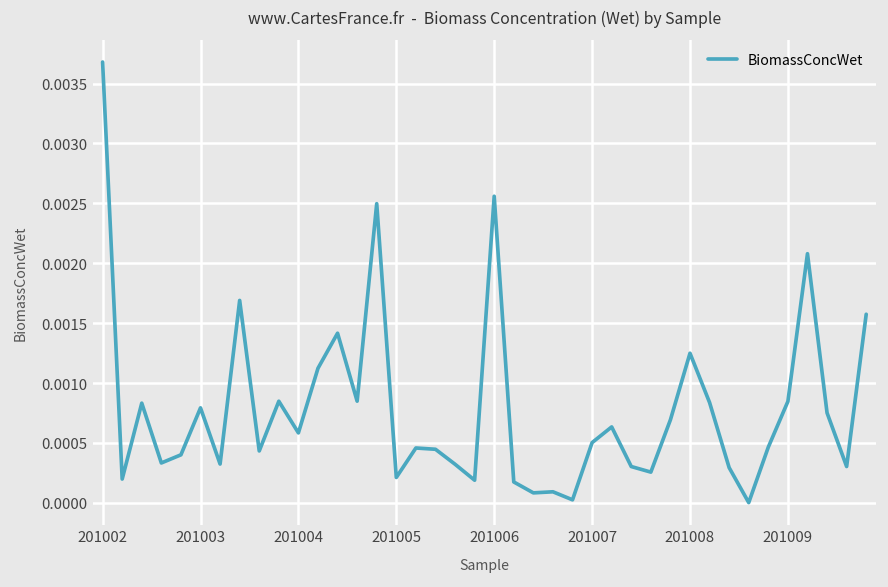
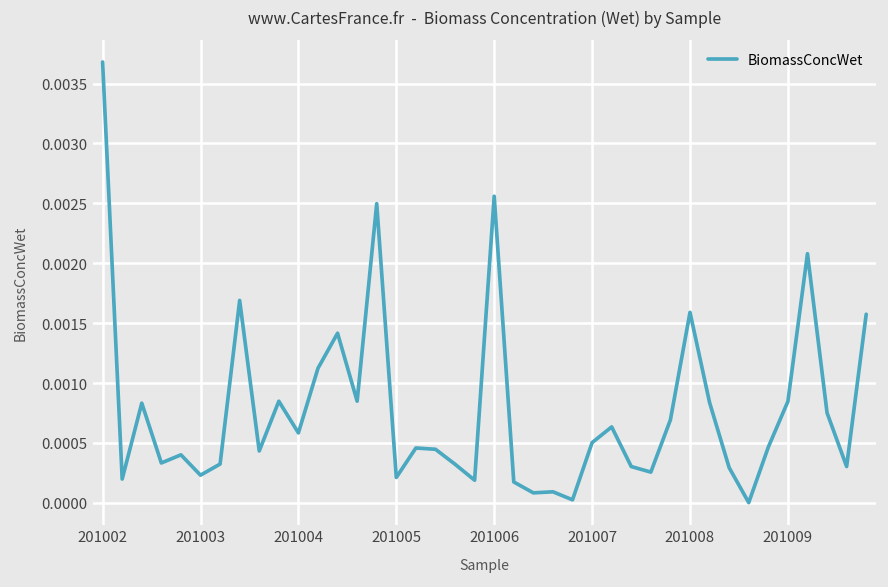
  {
    "201002": 0.0037,
-   "201003": 0.0008,
+   "201003": 0.0002,
    "201004": 0.0006,
    "201005": 0.0002,
    "201006": 0.0026,
    "201007": 0.0005,
-   "201008": 0.0012,
+   "201008": 0.0016,
    "201009": 0.0008
  }
